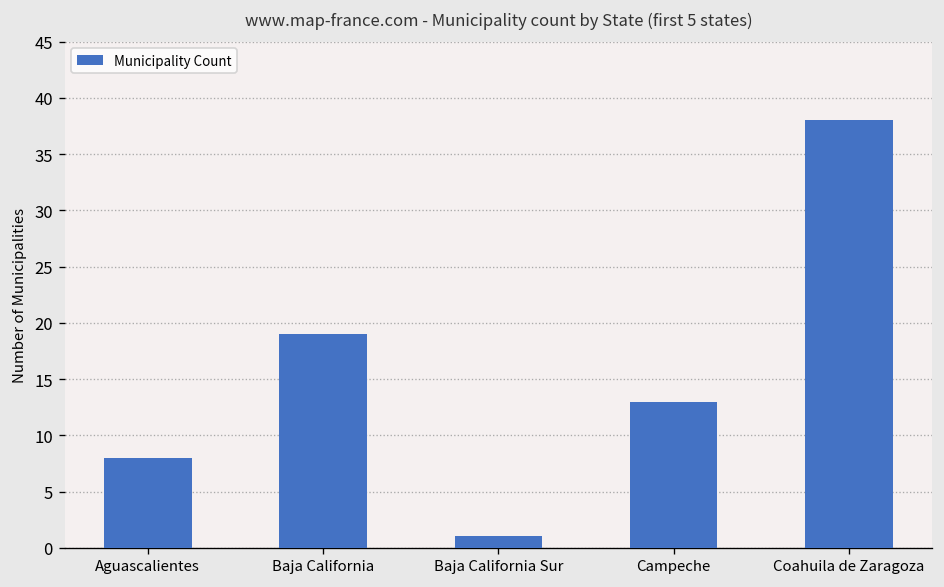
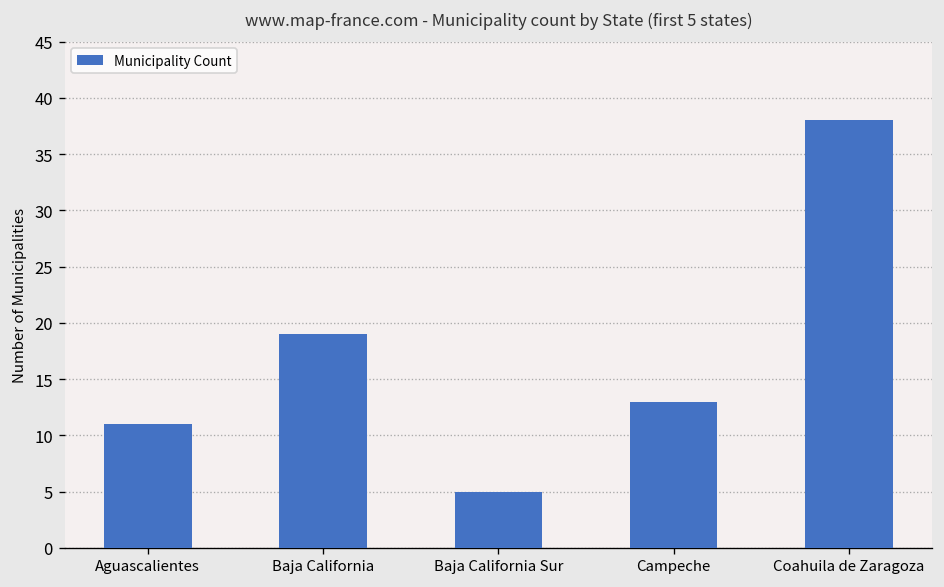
  {
-   "Aguascalientes": 8,
+   "Aguascalientes": 11,
    "Baja California": 19,
-   "Baja California Sur": 1,
+   "Baja California Sur": 5,
    "Campeche": 13,
    "Coahuila de Zaragoza": 38
  }
